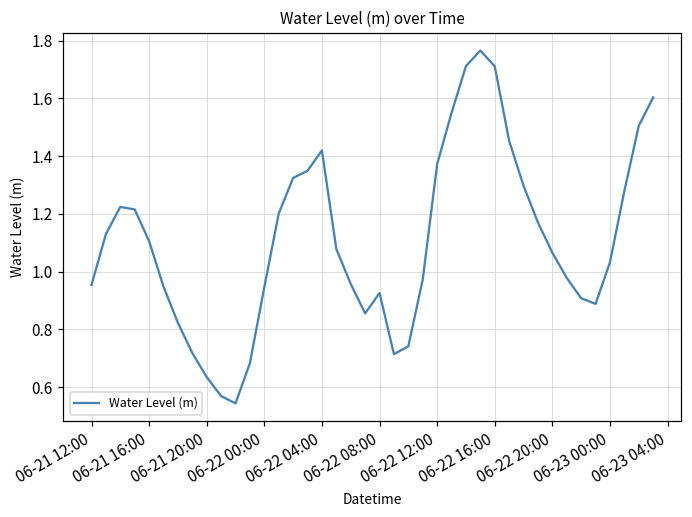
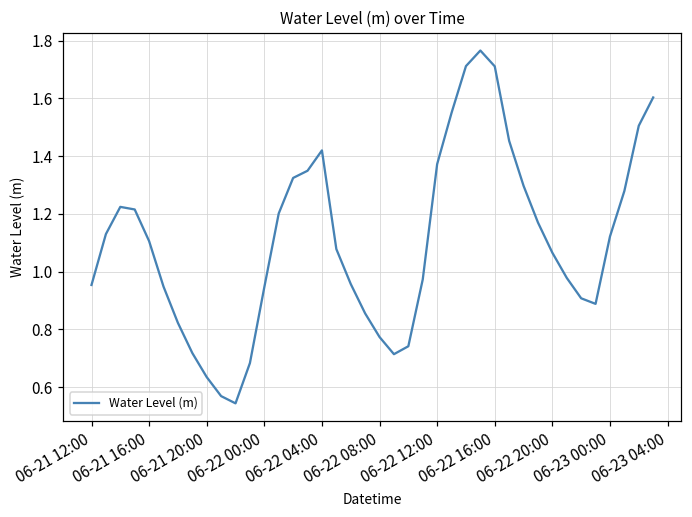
  {
    "06-21 12:00": 0.95,
    "06-21 16:00": 1.11,
    "06-21 20:00": 0.63,
    "06-22 00:00": 0.95,
    "06-22 04:00": 1.42,
-   "06-22 08:00": 0.93,
+   "06-22 08:00": 0.77,
    "06-22 12:00": 1.37,
    "06-22 16:00": 1.71,
    "06-22 20:00": 1.07,
-   "06-23 00:00": 1.03
+   "06-23 00:00": 1.12
  }
